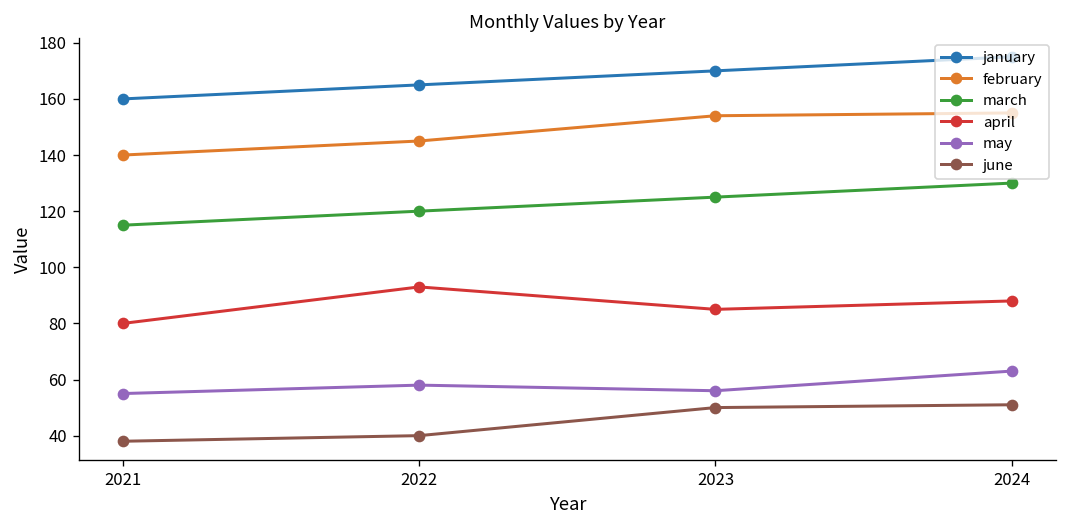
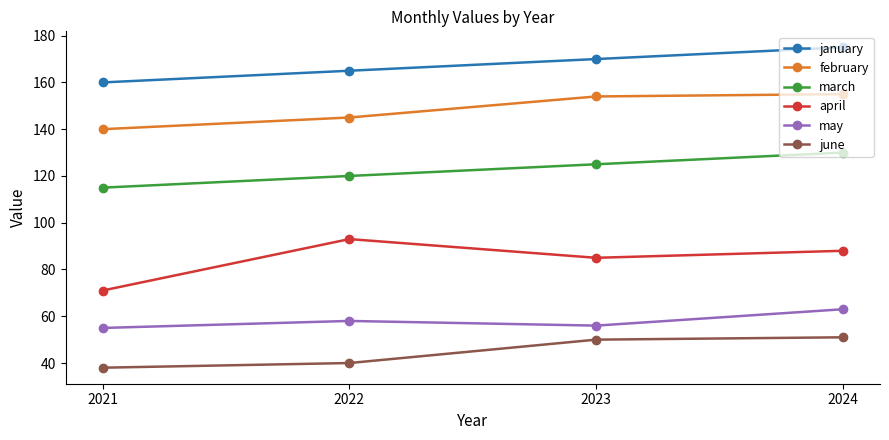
  {
    "january": {
      "2021": 160,
      "2022": 165,
      "2023": 170
    },
    "february": {
      "2021": 140,
      "2022": 145,
      "2023": 154
    },
    "march": {
      "2021": 115,
      "2022": 120,
      "2023": 125
    },
    "april": {
-     "2021": 80,
+     "2021": 71,
      "2022": 93,
      "2023": 85,
      "2024": 88
    },
    "may": {
      "2021": 55,
      "2022": 58,
      "2023": 56,
      "2024": 63
    },
    "june": {
      "2021": 38,
      "2022": 40,
      "2023": 50,
      "2024": 51
    }
  }
